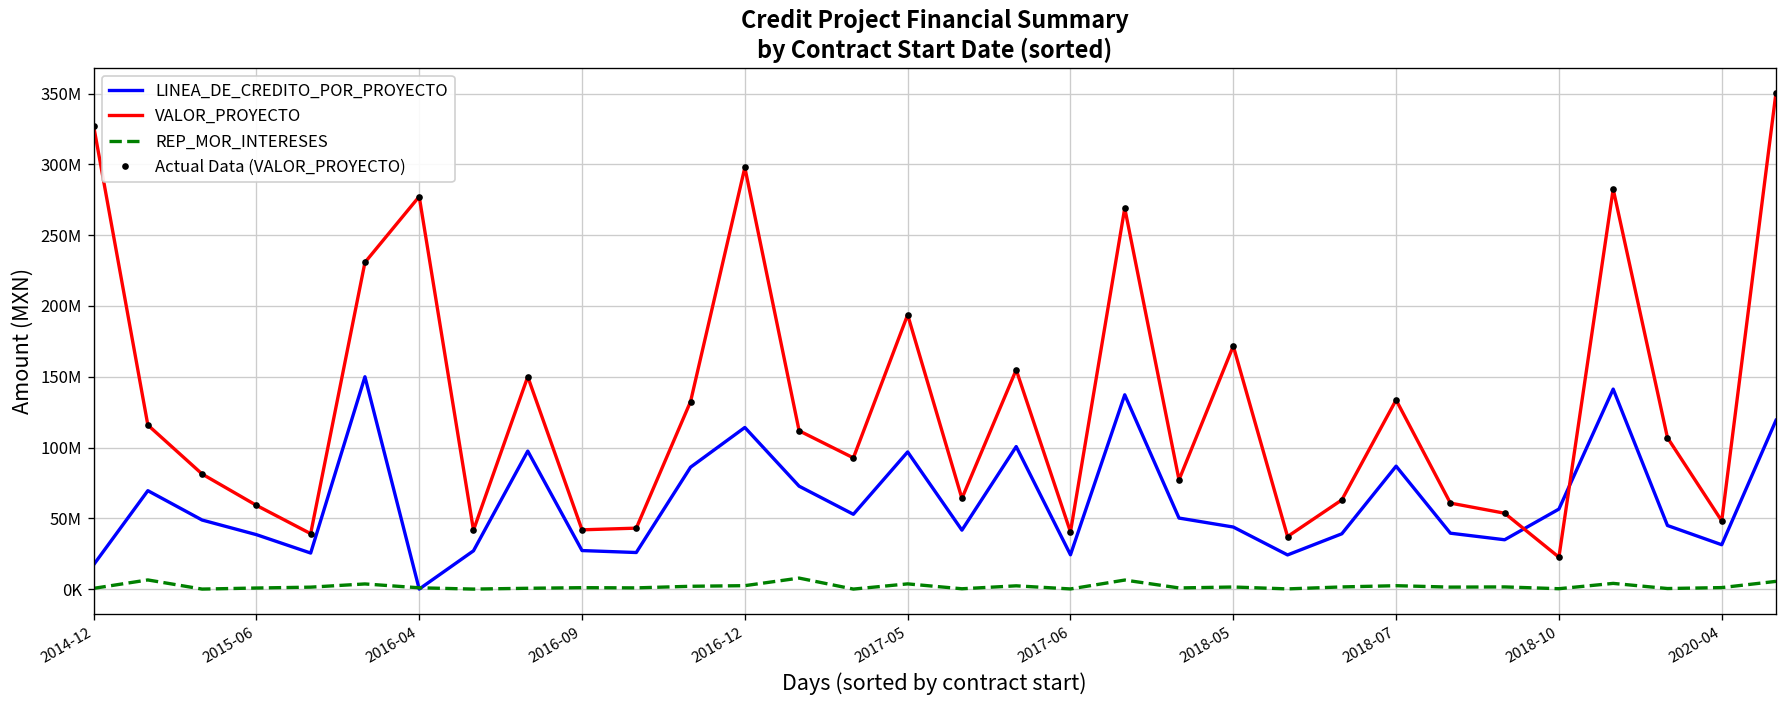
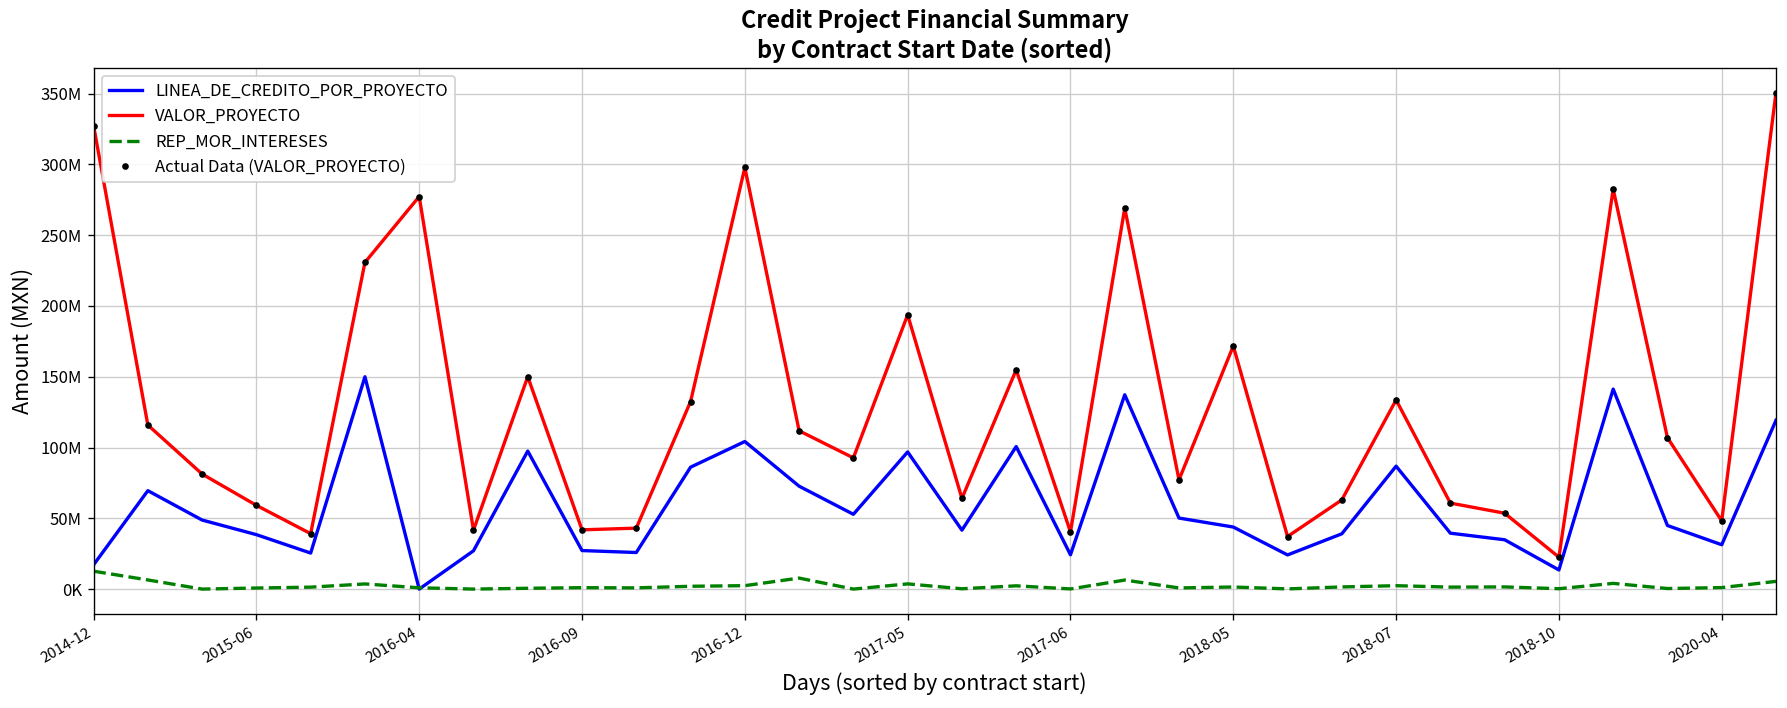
  {
    "LINEA_DE_CREDITO_POR_PROYECTO": {
      "2014-12": 17000000,
-     "2016-12": 114000000,
+     "2016-12": 104000000,
      "2018-05": 44000000,
-     "2018-10": 57000000
+     "2018-10": 14000000
    },
    "Actual Data (VALOR_PROYECTO)": {
      "2014-12": 327000000,
      "2016-04": 277000000,
      "2016-12": 298000000,
      "2018-05": 172000000,
      "2018-10": 23000000
    },
    "REP_MOR_INTERESES": {
-     "2014-12": 1000000,
+     "2014-12": 13000000,
      "2016-12": 2000000,
      "2018-05": 1000000,
      "2018-10": 0
    }
  }
